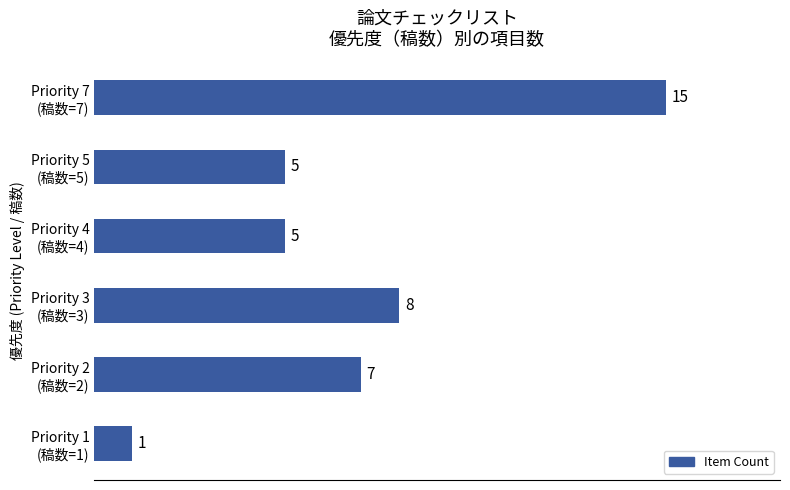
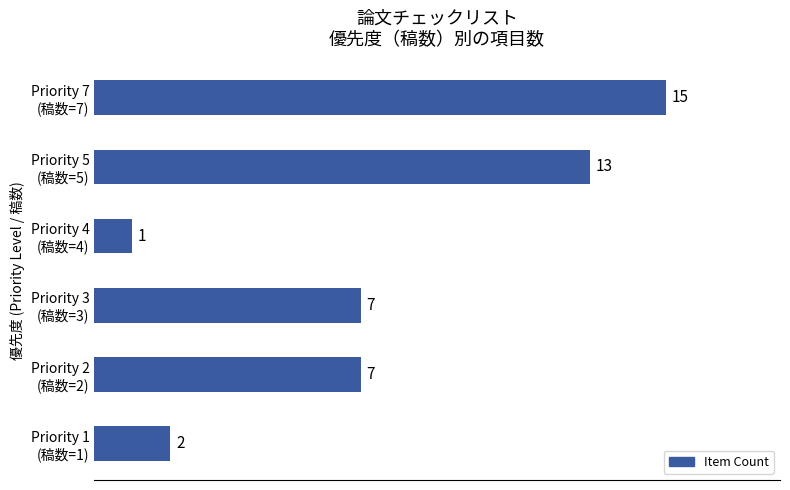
  {
    "Priority 7 (稿数=7)": 15,
-   "Priority 5 (稿数=5)": 5,
-   "Priority 4 (稿数=4)": 5,
-   "Priority 3 (稿数=3)": 8,
+   "Priority 5 (稿数=5)": 13,
+   "Priority 4 (稿数=4)": 1,
+   "Priority 3 (稿数=3)": 7,
    "Priority 2 (稿数=2)": 7,
-   "Priority 1 (稿数=1)": 1
+   "Priority 1 (稿数=1)": 2
  }
